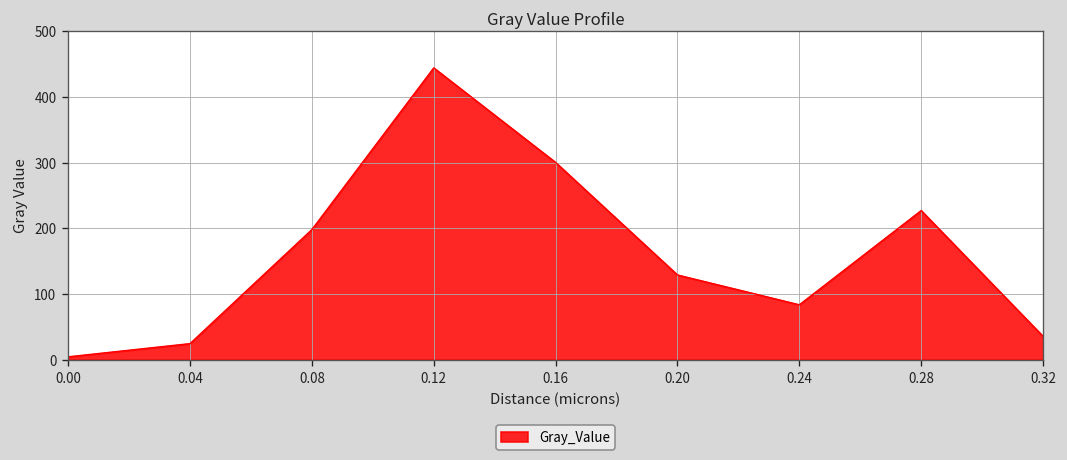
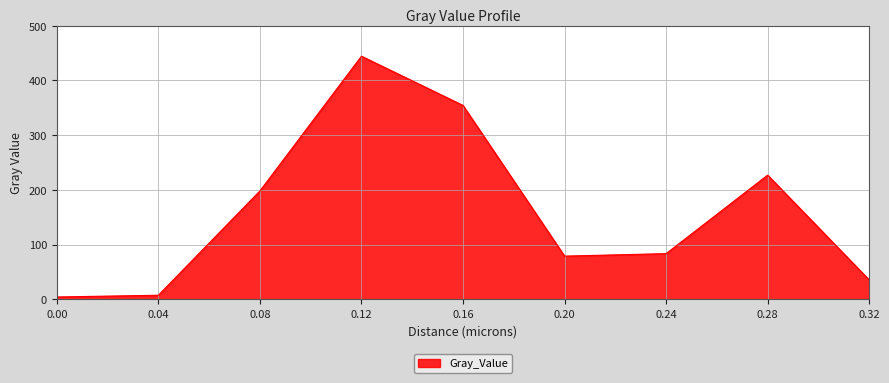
  {
    "0.00": 0,
-   "0.04": 20,
+   "0.04": 10,
    "0.08": 200,
    "0.12": 440,
-   "0.16": 300,
-   "0.20": 130,
+   "0.16": 350,
+   "0.20": 80,
    "0.24": 80,
    "0.28": 230,
    "0.32": 40
  }
